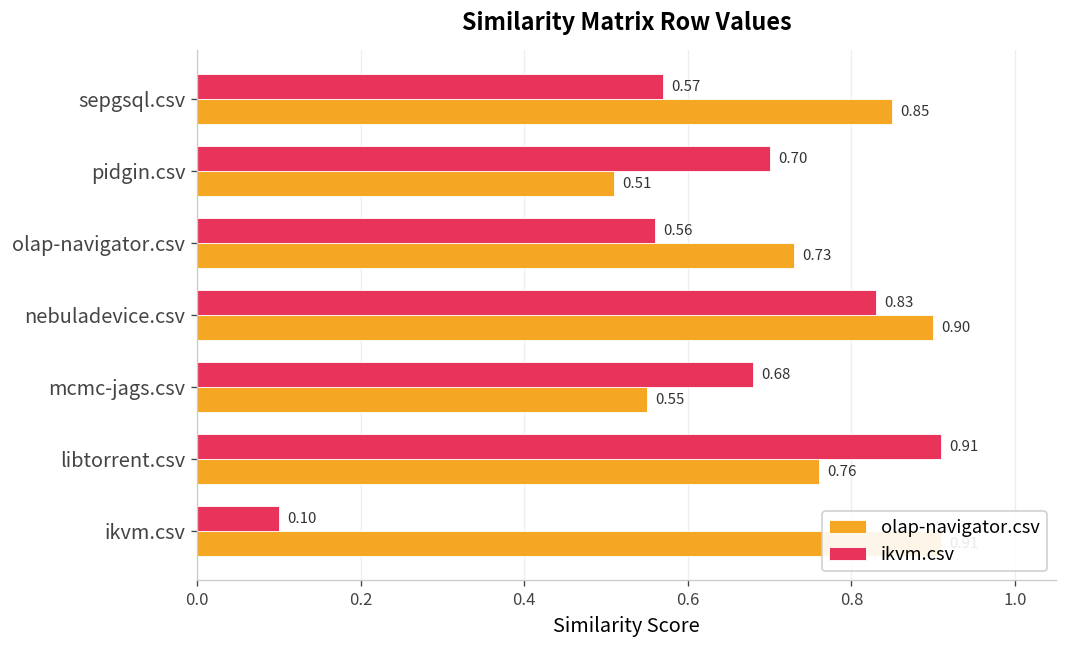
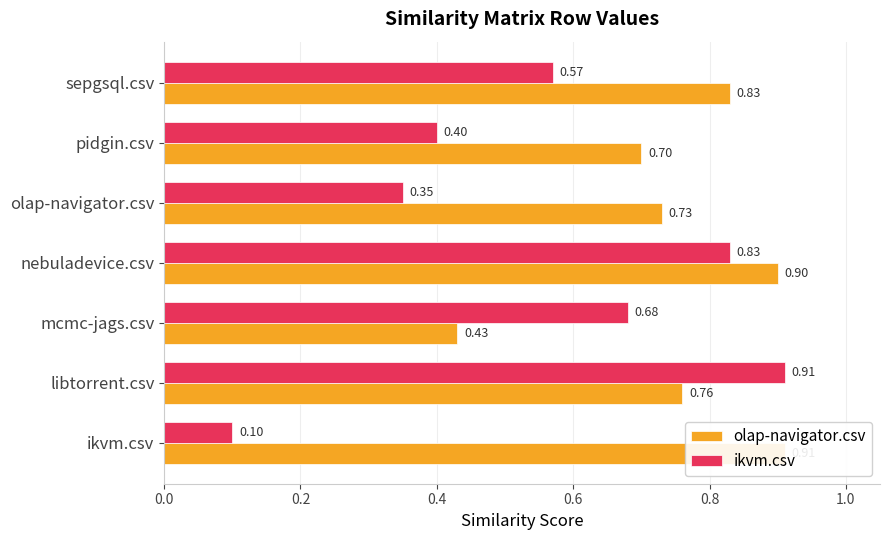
  {
    "olap-navigator.csv": {
-     "sepgsql.csv": 0.85,
-     "pidgin.csv": 0.51,
+     "sepgsql.csv": 0.83,
+     "pidgin.csv": 0.70,
      "olap-navigator.csv": 0.73,
      "nebuladevice.csv": 0.90,
-     "mcmc-jags.csv": 0.55,
+     "mcmc-jags.csv": 0.43,
      "libtorrent.csv": 0.76
    },
    "ikvm.csv": {
      "sepgsql.csv": 0.57,
-     "pidgin.csv": 0.70,
-     "olap-navigator.csv": 0.56,
+     "pidgin.csv": 0.40,
+     "olap-navigator.csv": 0.35,
      "nebuladevice.csv": 0.83,
      "mcmc-jags.csv": 0.68,
      "libtorrent.csv": 0.91,
      "ikvm.csv": 0.10
    }
  }
